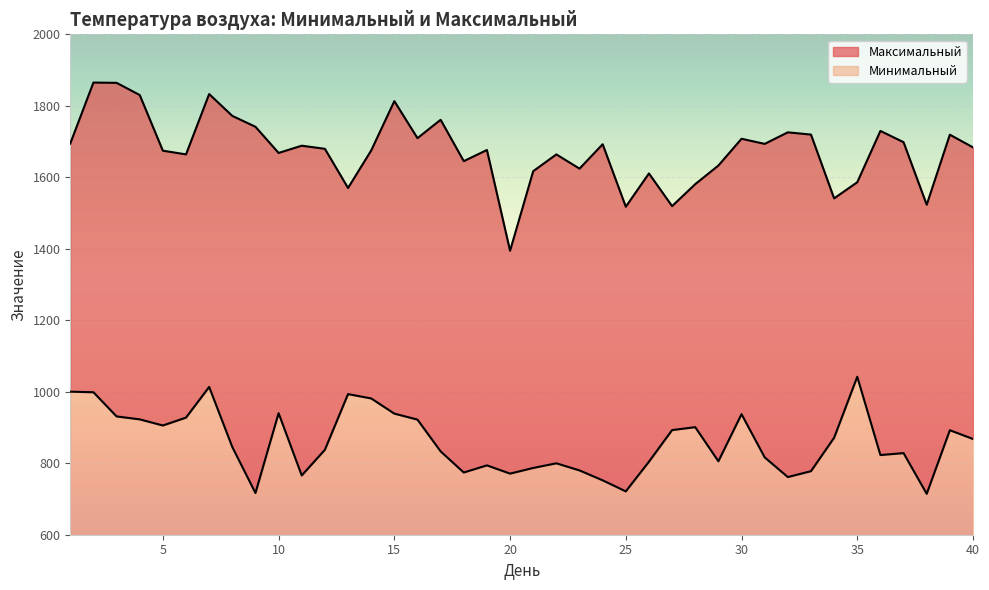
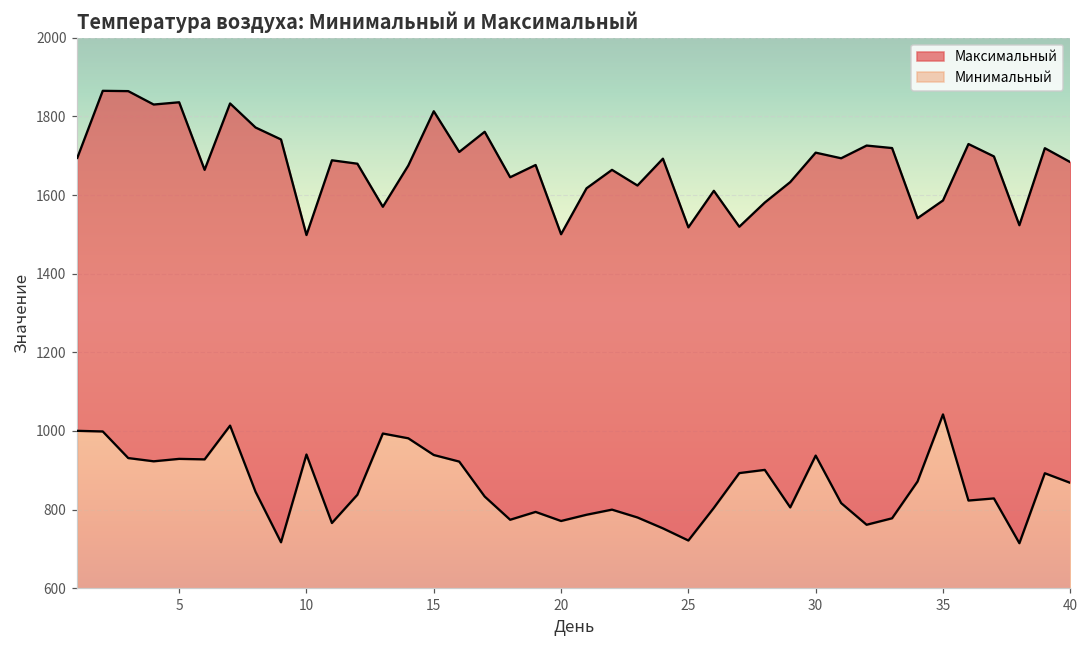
  {
    "Максимальный": {
-     "5": 1670,
-     "10": 1670,
+     "5": 1840,
+     "10": 1500,
      "15": 1810,
-     "20": 1390,
+     "20": 1500,
      "25": 1520,
      "30": 1710,
      "35": 1590,
      "40": 1680
    },
    "Минимальный": {
-     "5": 910,
+     "5": 930,
      "10": 940,
      "15": 940,
      "20": 770,
      "25": 720,
      "30": 940,
      "35": 1040,
      "40": 870
    }
  }
